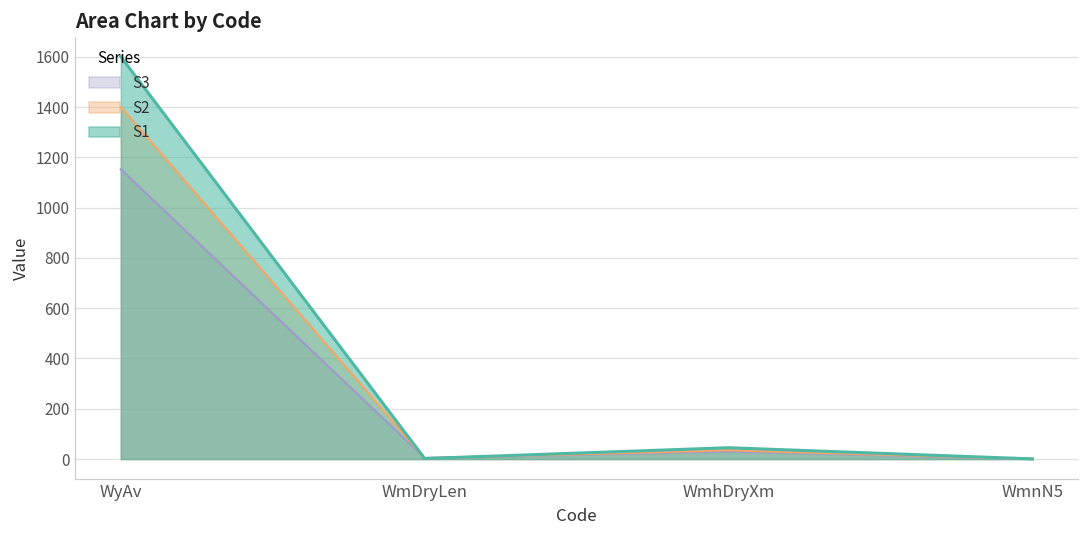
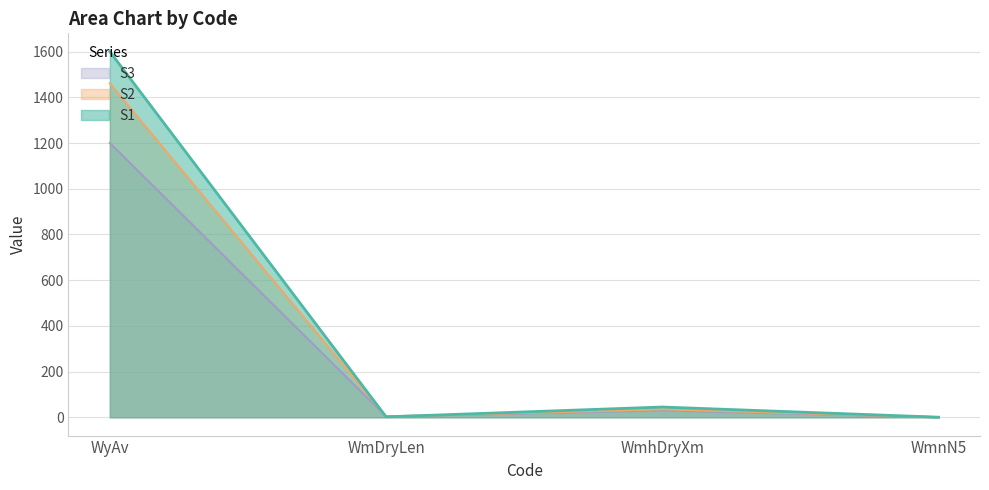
  {
    "S3": {
-     "WyAv": 1150
+     "WyAv": 1200
    },
    "S2": {
-     "WyAv": 1400
+     "WyAv": 1460
    },
    "S1": {
      "WyAv": 1600
    }
  }
